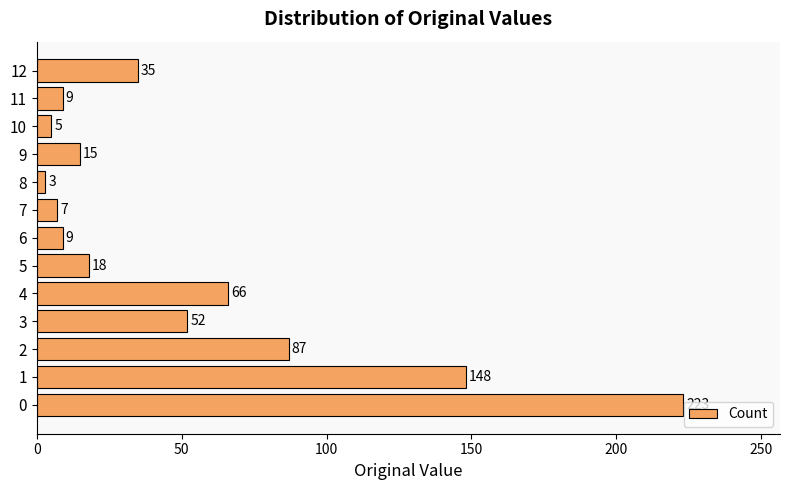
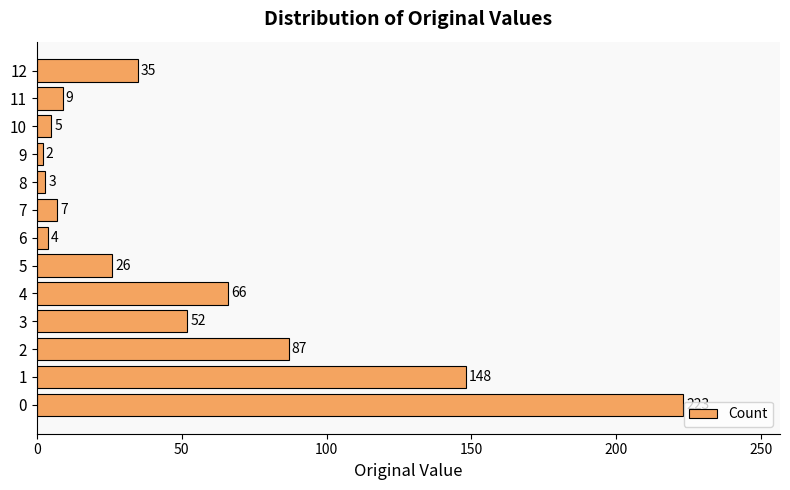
  {
    "12": 35,
    "11": 9,
    "10": 5,
-   "9": 15,
+   "9": 2,
    "8": 3,
    "7": 7,
-   "6": 9,
-   "5": 18,
+   "6": 4,
+   "5": 26,
    "4": 66,
    "3": 52,
    "2": 87,
    "1": 148
  }
